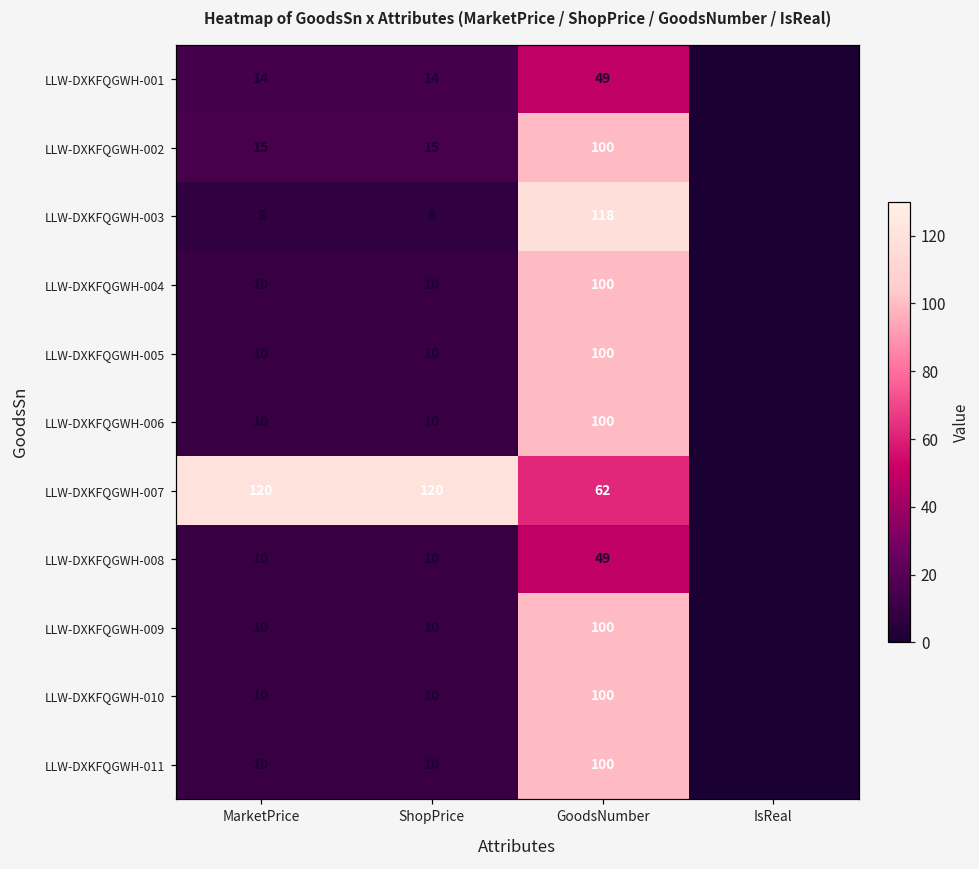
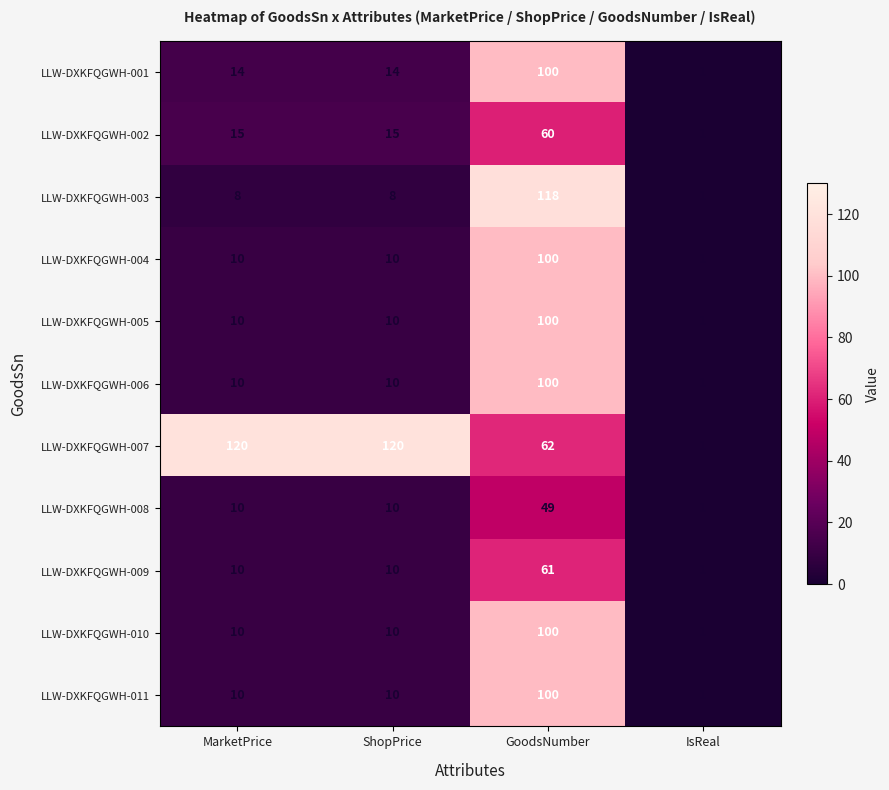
  {
    "LLW-DXKFQGWH-001": {
-     "GoodsNumber": 49
+     "GoodsNumber": 100
    },
    "LLW-DXKFQGWH-002": {
-     "GoodsNumber": 100
+     "GoodsNumber": 60
    },
    "LLW-DXKFQGWH-004": {
      "GoodsNumber": 100
    },
    "LLW-DXKFQGWH-005": {
      "GoodsNumber": 100
    },
    "LLW-DXKFQGWH-006": {
      "GoodsNumber": 100
    },
    "LLW-DXKFQGWH-007": {
      "GoodsNumber": 62
    },
    "LLW-DXKFQGWH-008": {
      "GoodsNumber": 49
    },
    "LLW-DXKFQGWH-009": {
-     "GoodsNumber": 100
+     "GoodsNumber": 61
    },
    "LLW-DXKFQGWH-010": {
      "GoodsNumber": 100
    },
    "LLW-DXKFQGWH-011": {
      "GoodsNumber": 100
    }
  }
